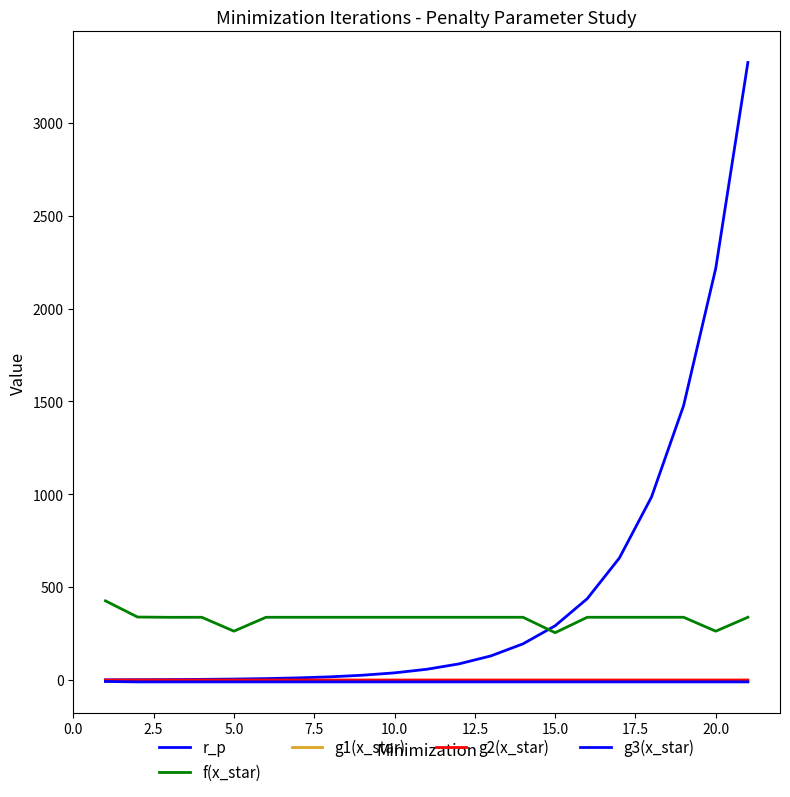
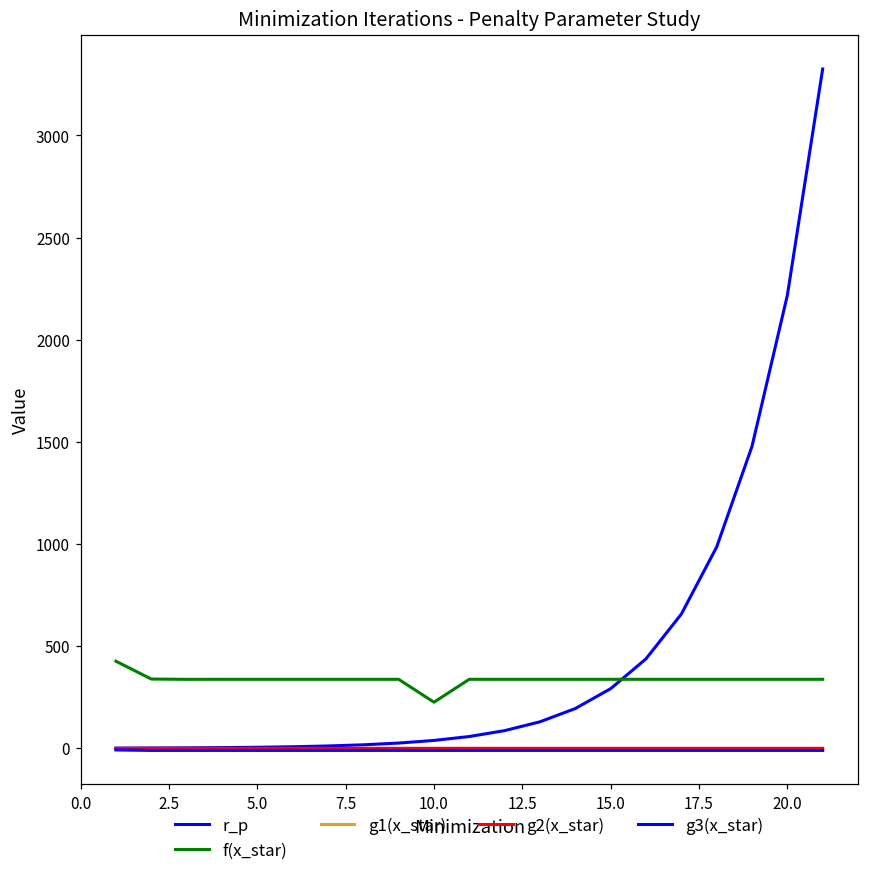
  {
    "f(x_star)": {
-     "5.0": 260,
-     "10.0": 340,
-     "15.0": 250,
-     "20.0": 260
+     "5.0": 340,
+     "10.0": 230,
+     "15.0": 340,
+     "20.0": 340
    }
  }
